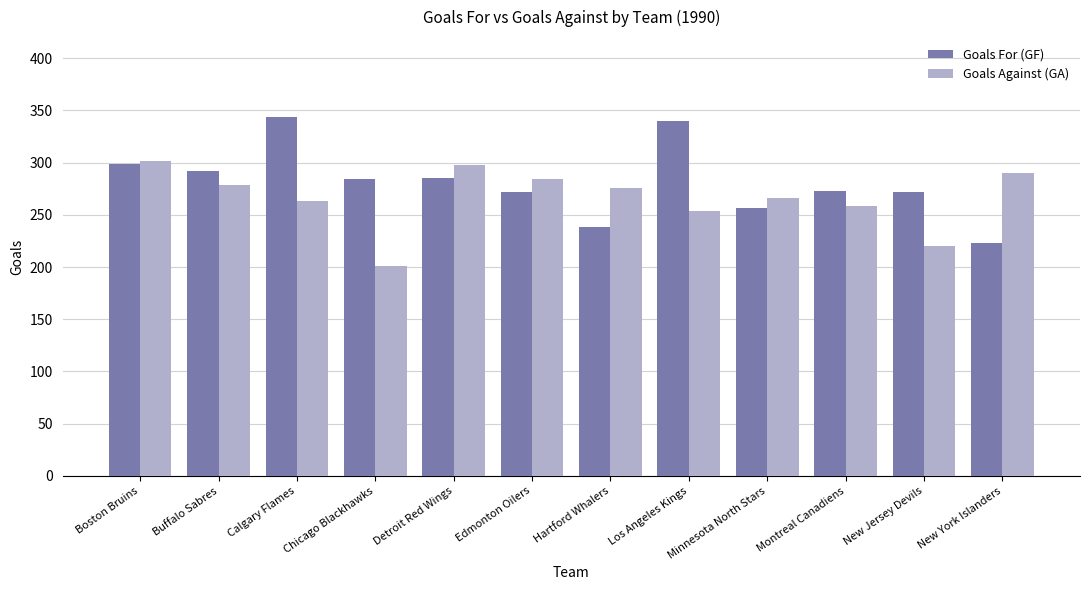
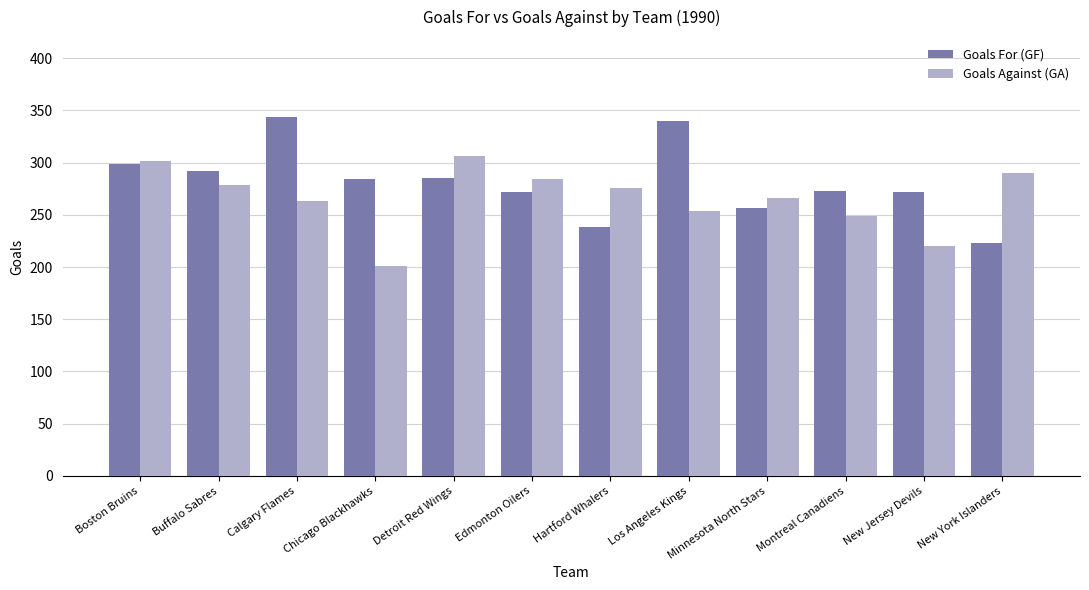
  {
    "Goals For (GF)": {
      "Boston Bruins": 299,
      "Buffalo Sabres": 292,
      "Calgary Flames": 344,
      "Chicago Blackhawks": 284,
      "Detroit Red Wings": 285,
      "Edmonton Oilers": 272,
      "Hartford Whalers": 238,
      "Los Angeles Kings": 340,
      "Minnesota North Stars": 256,
      "Montreal Canadiens": 273,
      "New Jersey Devils": 272,
      "New York Islanders": 223
    },
    "Goals Against (GA)": {
      "Boston Bruins": 301,
      "Buffalo Sabres": 278,
      "Calgary Flames": 263,
      "Chicago Blackhawks": 201,
-     "Detroit Red Wings": 298,
+     "Detroit Red Wings": 306,
      "Edmonton Oilers": 284,
      "Hartford Whalers": 276,
      "Los Angeles Kings": 254,
      "Minnesota North Stars": 266,
-     "Montreal Canadiens": 258,
+     "Montreal Canadiens": 249,
      "New Jersey Devils": 220,
      "New York Islanders": 290
    }
  }
